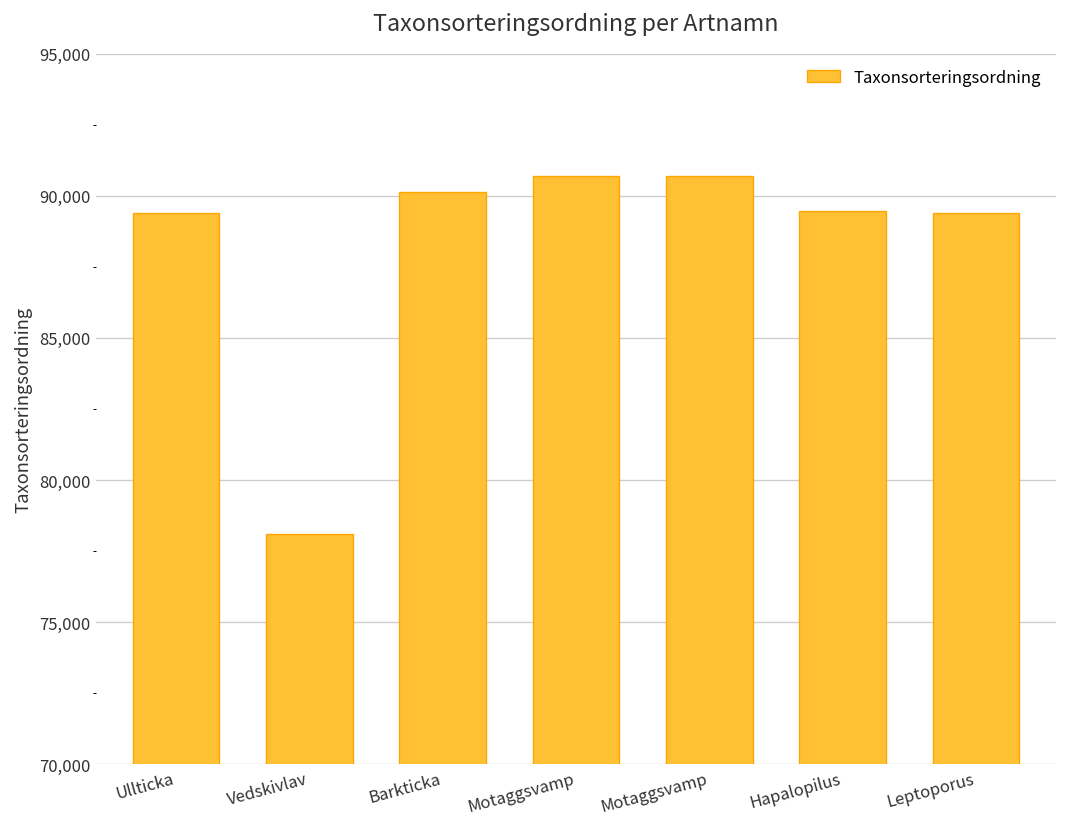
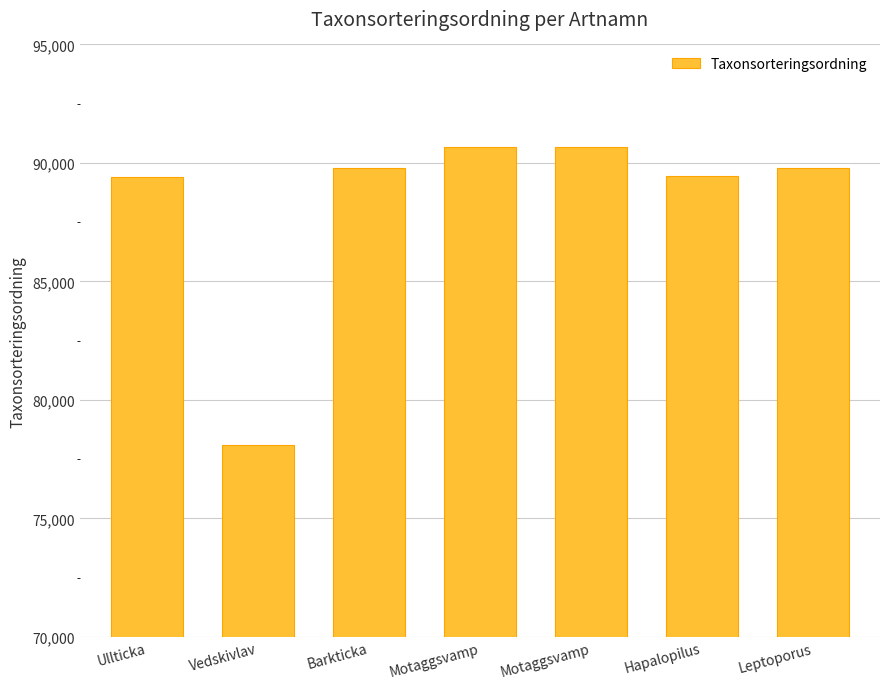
  {
    "Ullticka": "89,400",
    "Vedskivlav": "78,100",
-   "Barkticka": "90,100",
+   "Barkticka": "89,800",
    "Hapalopilus": "89,500",
-   "Leptoporus": "89,400"
+   "Leptoporus": "89,800"
  }
